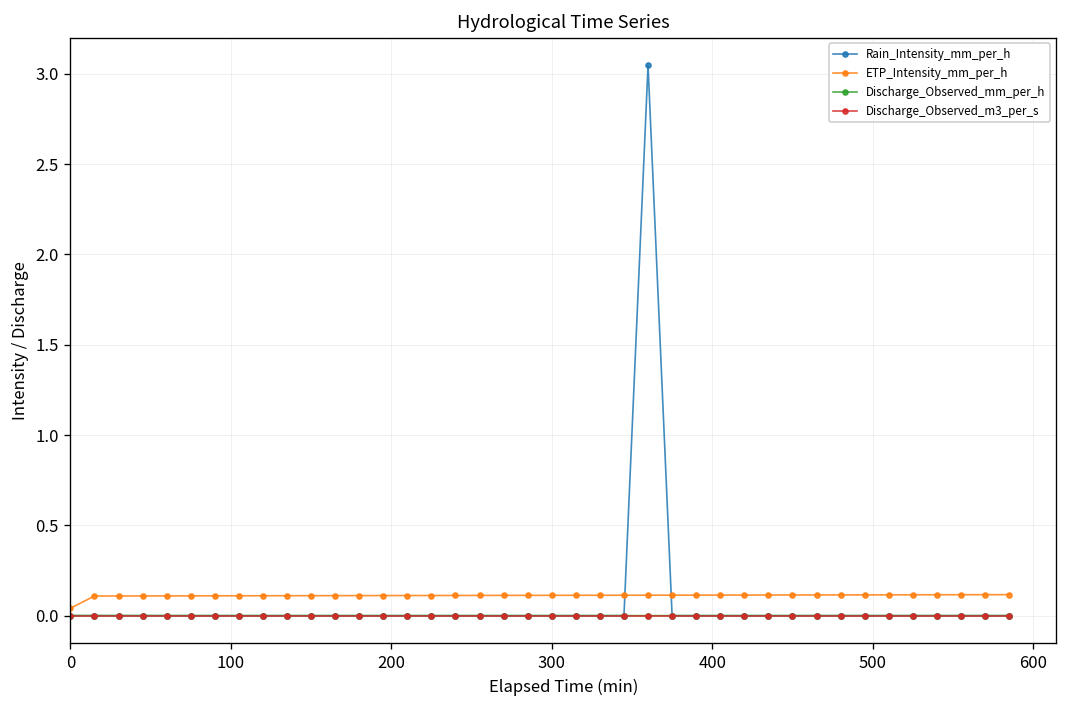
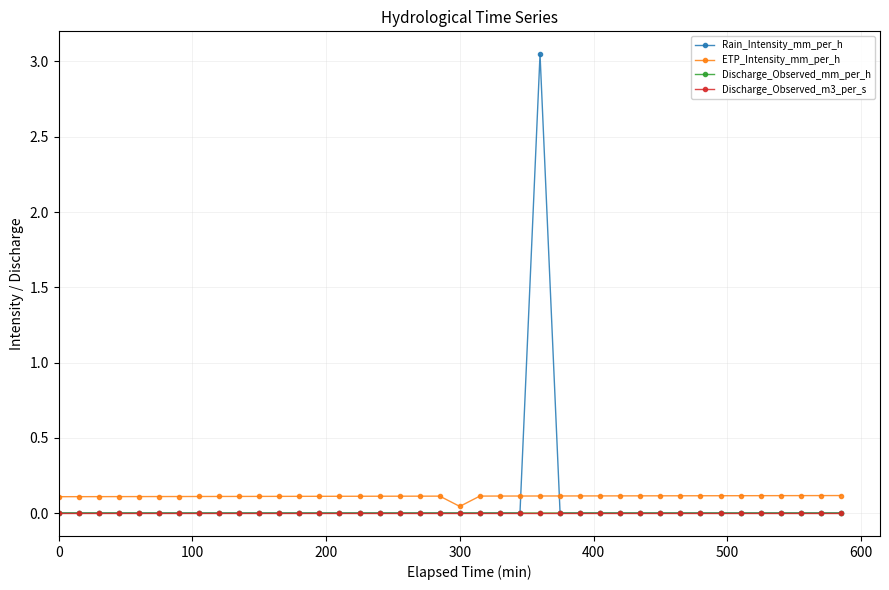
  {
    "ETP_Intensity_mm_per_h": {
-     "0": 0.04,
-     "300": 0.11
+     "0": 0.11,
+     "300": 0.04
    }
  }
